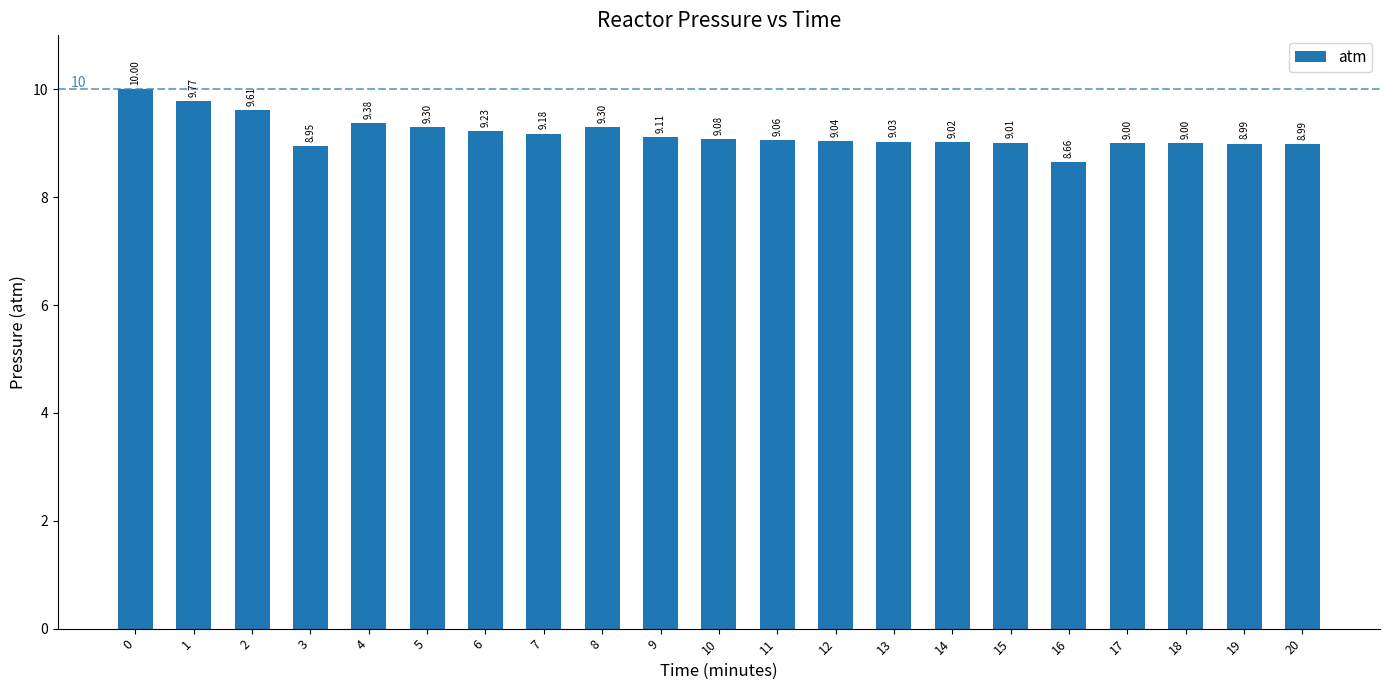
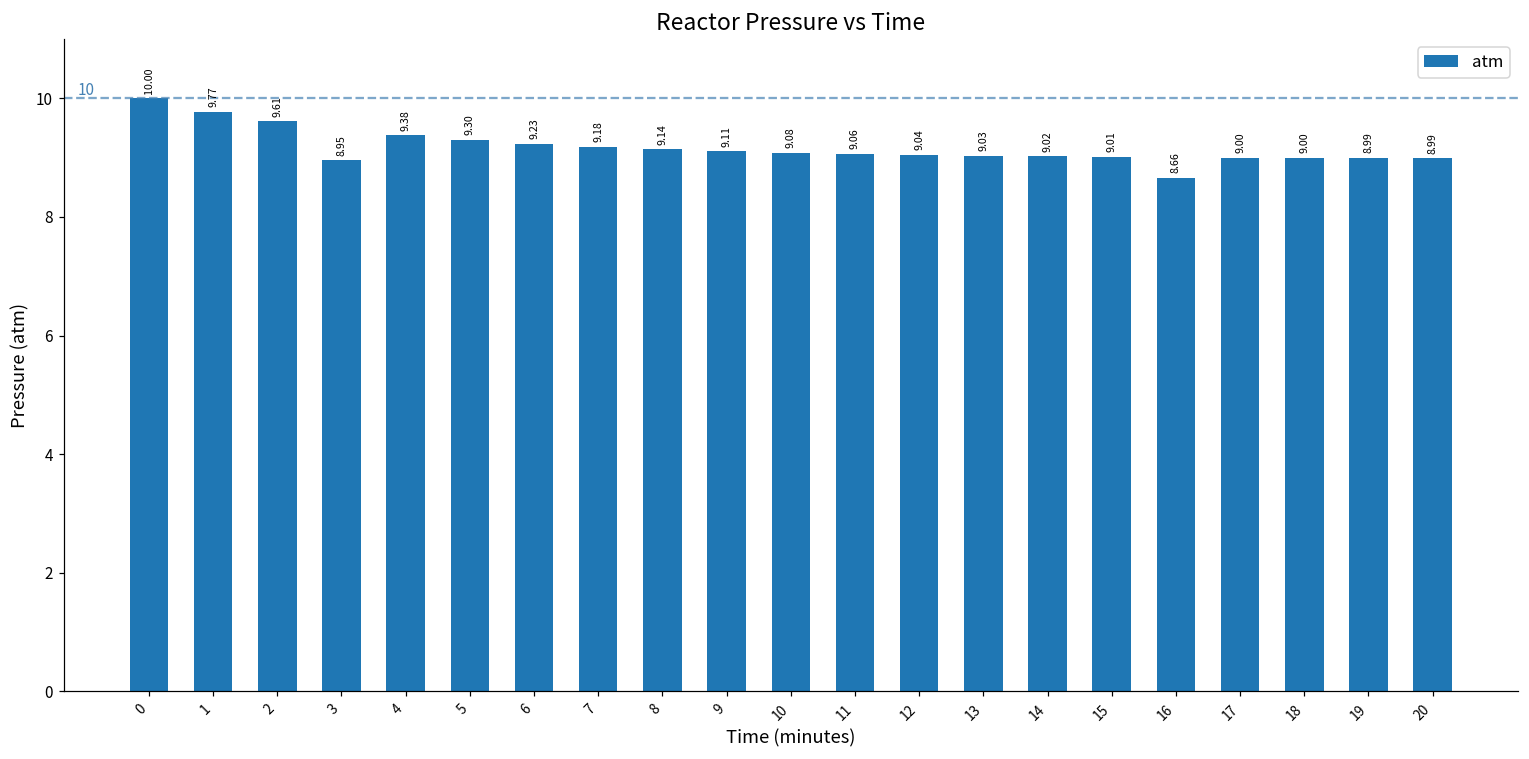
  {
    "0": 10.00,
    "1": 9.77,
    "2": 9.61,
    "3": 8.95,
    "4": 9.38,
    "5": 9.30,
    "6": 9.23,
    "7": 9.18,
-   "8": 9.30,
+   "8": 9.14,
    "9": 9.11,
    "10": 9.08,
    "11": 9.06,
    "12": 9.04,
    "13": 9.03,
    "14": 9.02,
    "15": 9.01,
    "16": 8.66,
    "17": 9.00,
    "18": 9.00,
    "19": 8.99,
    "20": 8.99
  }
